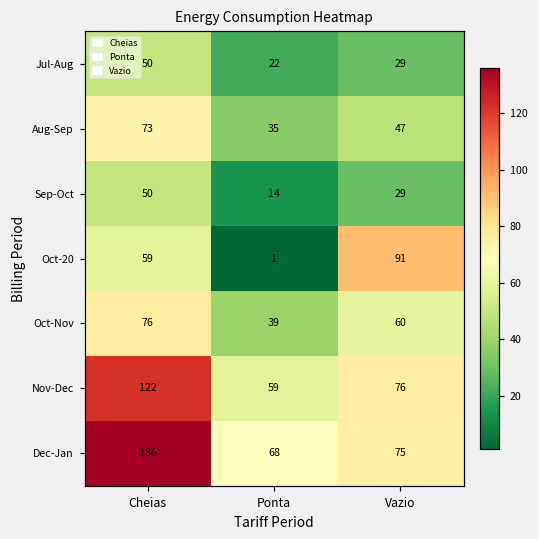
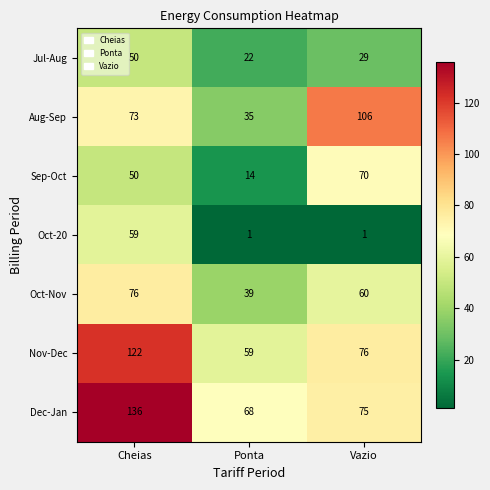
  {
    "Jul-Aug": {
      "Cheias": 50,
      "Ponta": 22,
      "Vazio": 29
    },
    "Aug-Sep": {
      "Cheias": 73,
      "Ponta": 35,
-     "Vazio": 47
+     "Vazio": 106
    },
    "Sep-Oct": {
      "Cheias": 50,
      "Ponta": 14,
-     "Vazio": 29
+     "Vazio": 70
    },
    "Oct-20": {
      "Cheias": 59,
      "Ponta": 1,
-     "Vazio": 91
+     "Vazio": 1
    },
    "Oct-Nov": {
      "Cheias": 76,
      "Ponta": 39,
      "Vazio": 60
    },
    "Nov-Dec": {
      "Cheias": 122,
      "Ponta": 59,
      "Vazio": 76
    },
    "Dec-Jan": {
      "Cheias": 136,
      "Ponta": 68,
      "Vazio": 75
    }
  }
